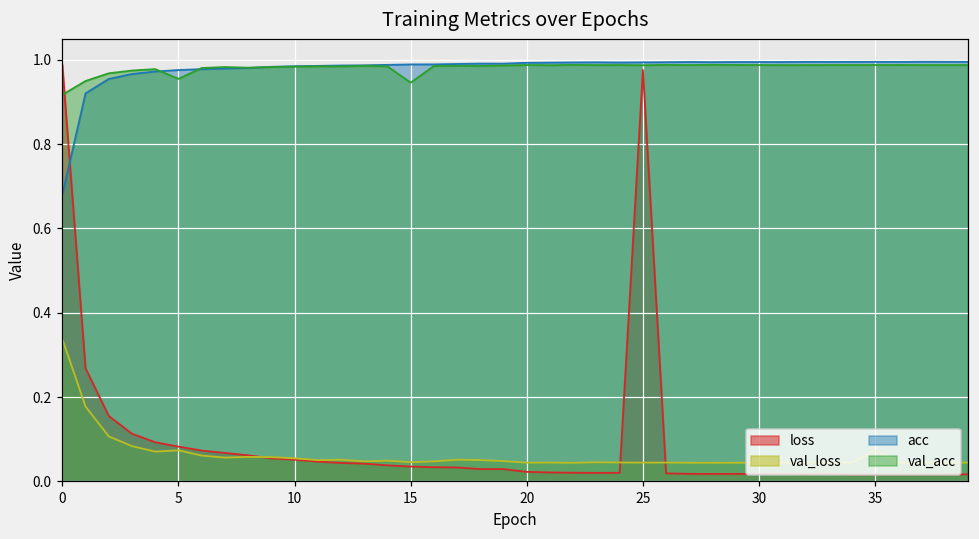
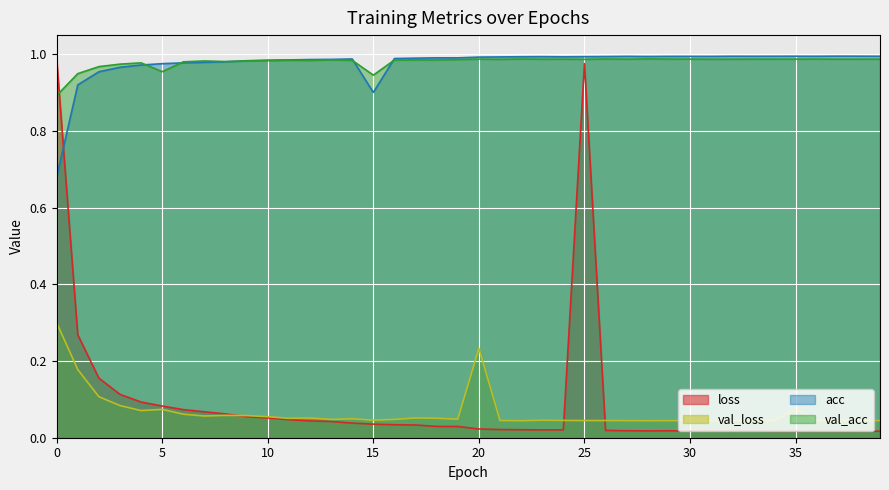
  {
    "loss": {
      "0": 0.99,
      "5": 0.08,
      "15": 0.04,
      "20": 0.02,
      "25": 0.98
    },
    "val_loss": {
-     "0": 0.34,
+     "0": 0.30,
      "5": 0.07,
      "15": 0.05,
-     "20": 0.04,
+     "20": 0.23,
      "25": 0.04
    },
    "acc": {
      "0": 0.68,
      "5": 0.98,
-     "15": 0.99,
+     "15": 0.90,
      "25": 0.99,
      "30": 0.99,
      "35": 0.99
    },
    "val_acc": {
-     "0": 0.92,
+     "0": 0.89,
      "5": 0.95,
      "15": 0.95,
      "25": 0.99,
      "30": 0.99,
      "35": 0.99
    }
  }
